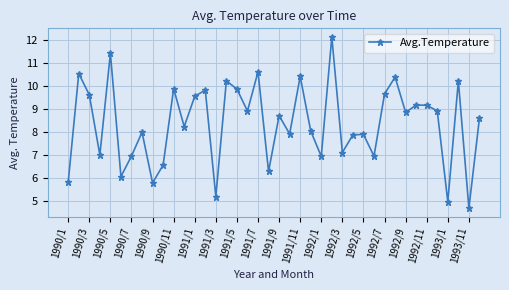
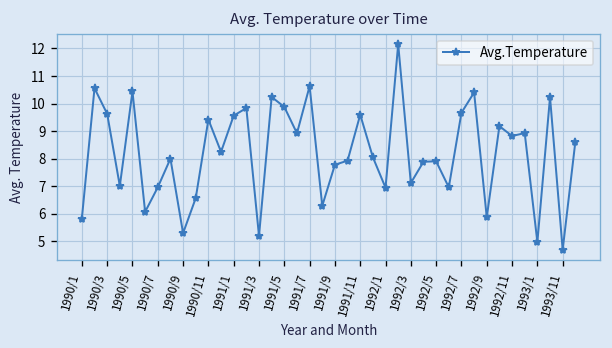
  {
    "1990/1": 5.8,
    "1990/3": 9.6,
-   "1990/5": 11.4,
+   "1990/5": 10.4,
    "1990/7": 7.0,
-   "1990/9": 5.8,
-   "1990/11": 9.9,
+   "1990/9": 5.3,
+   "1990/11": 9.4,
    "1991/1": 9.6,
    "1991/3": 5.2,
    "1991/5": 9.9,
    "1991/7": 10.6,
-   "1991/9": 8.7,
-   "1991/11": 10.4,
+   "1991/9": 7.8,
+   "1991/11": 9.6,
    "1992/1": 6.9,
    "1992/3": 7.1,
    "1992/5": 7.9,
    "1992/7": 9.7,
-   "1992/9": 8.9,
-   "1992/11": 9.2,
+   "1992/9": 5.9,
+   "1992/11": 8.8,
    "1993/1": 5.0,
    "1993/11": 4.7
  }
